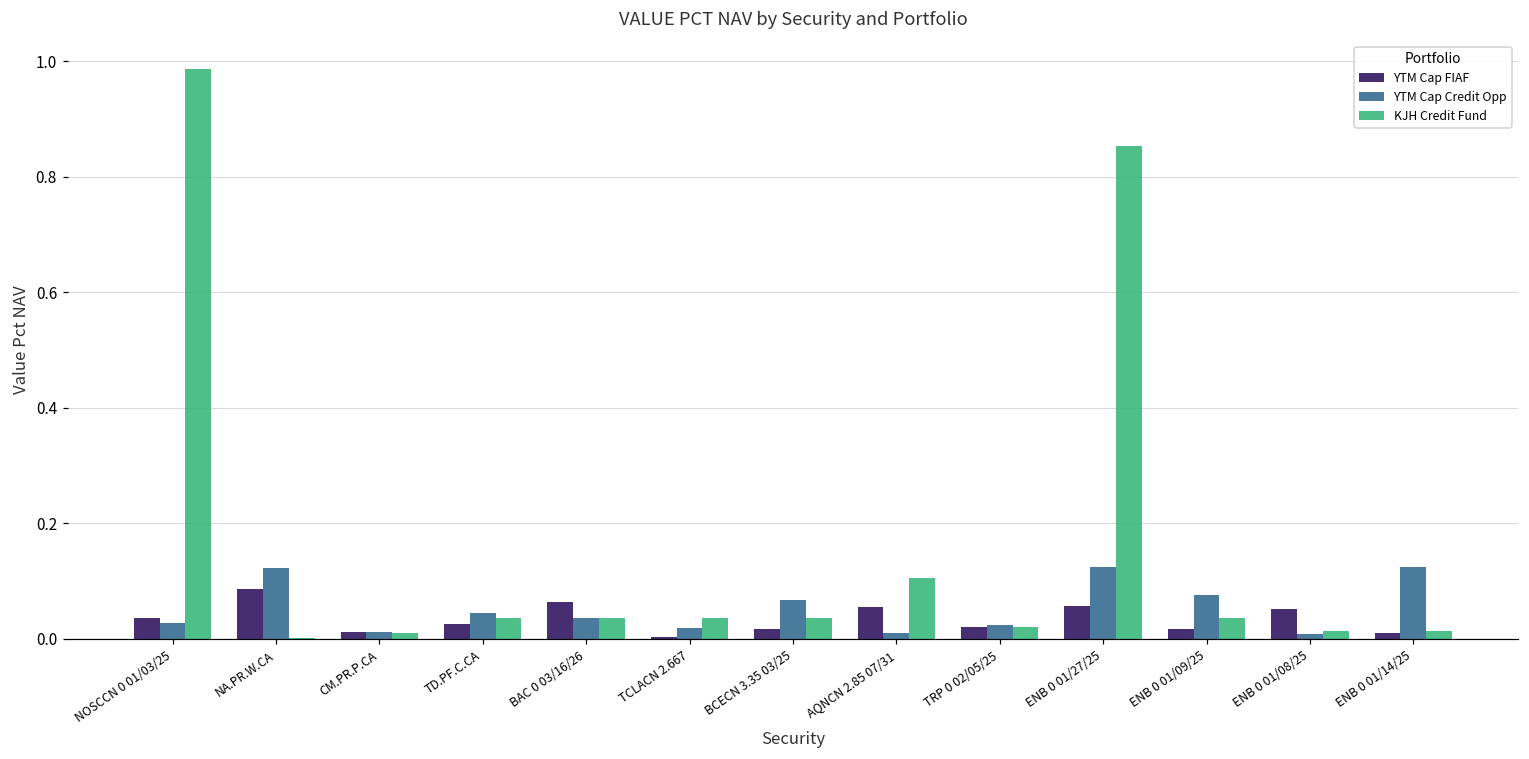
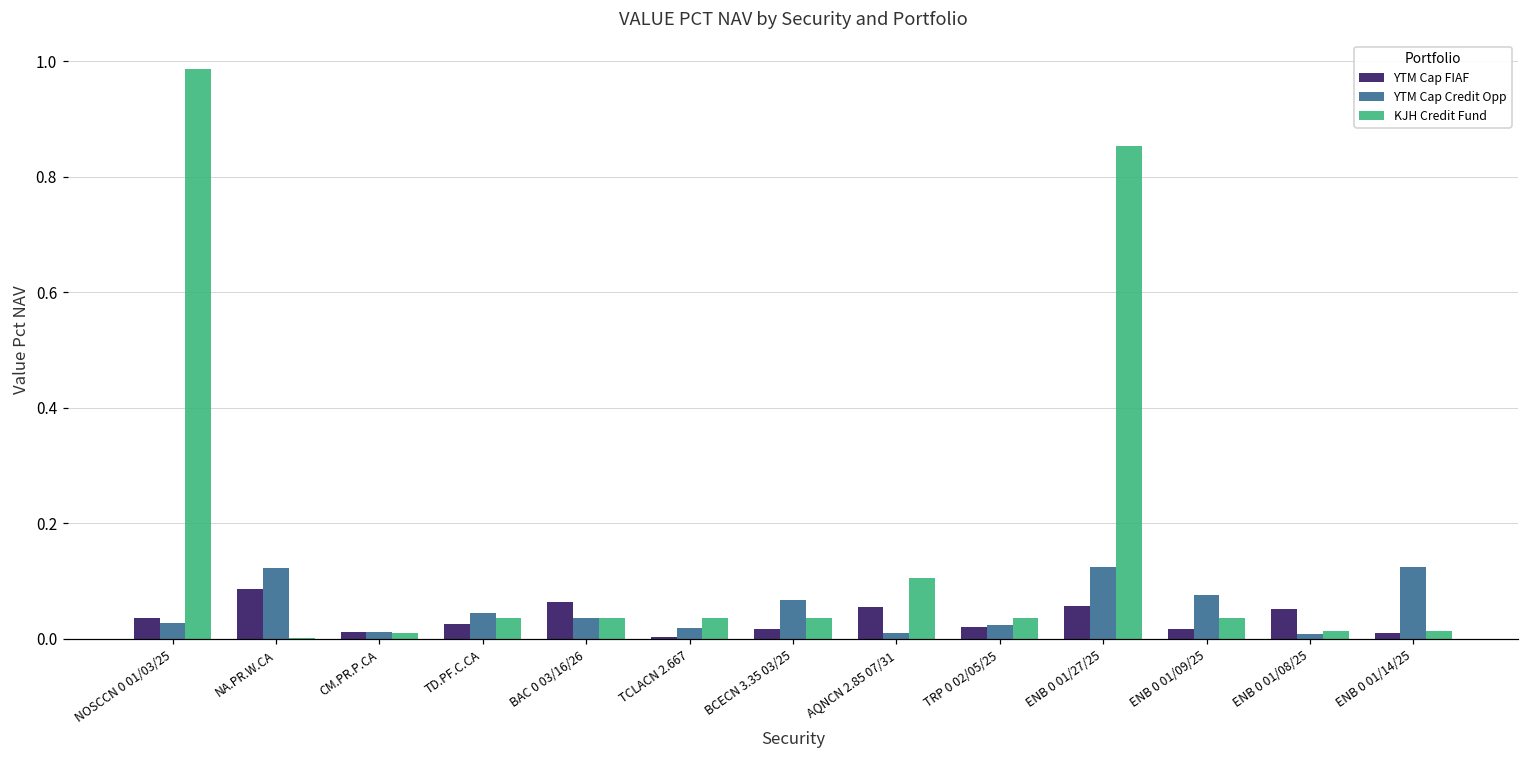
  {
    "YTM Cap FIAF": {
      "NOSCCN 0 01/03/25": 0.04,
      "NA.PR.W.CA": 0.09,
      "CM.PR.P.CA": 0.01,
      "TD.PF.C.CA": 0.03,
      "BAC 0 03/16/26": 0.06,
      "BCECN 3.35 03/25": 0.02,
      "AQNCN 2.85 07/31": 0.06,
      "TRP 0 02/05/25": 0.02,
      "ENB 0 01/27/25": 0.06,
      "ENB 0 01/09/25": 0.02,
      "ENB 0 01/08/25": 0.05,
      "ENB 0 01/14/25": 0.01
    },
    "YTM Cap Credit Opp": {
      "NOSCCN 0 01/03/25": 0.03,
      "NA.PR.W.CA": 0.12,
      "CM.PR.P.CA": 0.01,
      "TD.PF.C.CA": 0.05,
      "BAC 0 03/16/26": 0.04,
      "TCLACN 2.667": 0.02,
      "BCECN 3.35 03/25": 0.07,
      "AQNCN 2.85 07/31": 0.01,
      "TRP 0 02/05/25": 0.02,
      "ENB 0 01/27/25": 0.12,
      "ENB 0 01/09/25": 0.08,
      "ENB 0 01/08/25": 0.01,
      "ENB 0 01/14/25": 0.12
    },
    "KJH Credit Fund": {
      "NOSCCN 0 01/03/25": 0.99,
      "CM.PR.P.CA": 0.01,
      "TD.PF.C.CA": 0.04,
      "BAC 0 03/16/26": 0.04,
      "TCLACN 2.667": 0.04,
      "BCECN 3.35 03/25": 0.04,
      "AQNCN 2.85 07/31": 0.10,
-     "TRP 0 02/05/25": 0.02,
+     "TRP 0 02/05/25": 0.04,
      "ENB 0 01/27/25": 0.85,
      "ENB 0 01/09/25": 0.04,
      "ENB 0 01/08/25": 0.01,
      "ENB 0 01/14/25": 0.01
    }
  }
